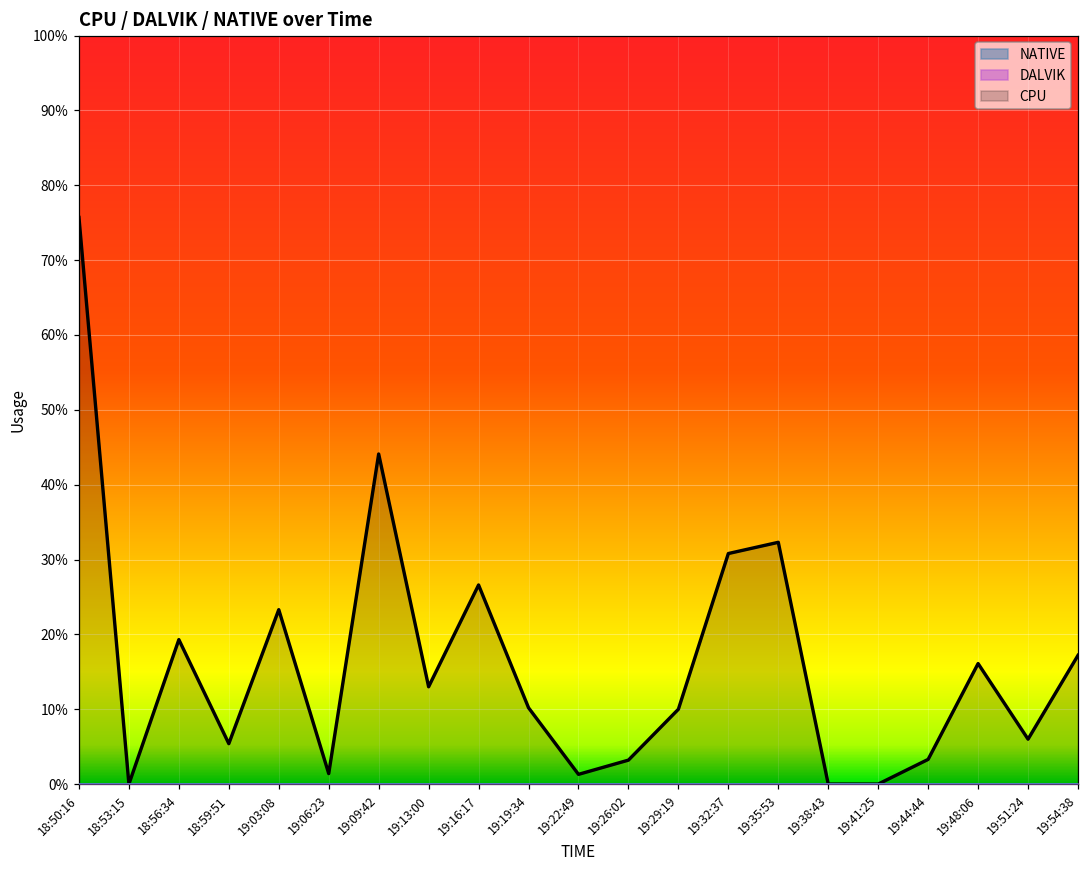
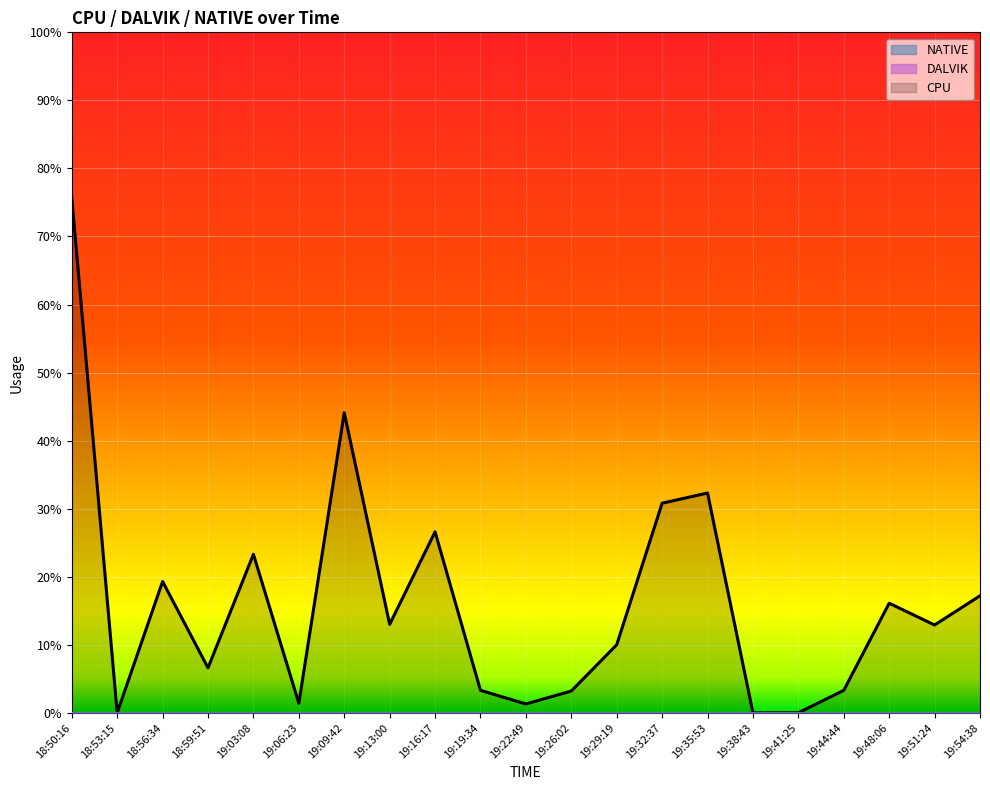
  {
    "CPU": {
      "18:50:16": "76%",
      "18:56:34": "19%",
-     "18:59:51": "5%",
+     "18:59:51": "7%",
      "19:03:08": "23%",
      "19:06:23": "1%",
      "19:09:42": "44%",
      "19:13:00": "13%",
      "19:16:17": "27%",
-     "19:19:34": "10%",
+     "19:19:34": "3%",
      "19:22:49": "1%",
      "19:26:02": "3%",
      "19:29:19": "10%",
      "19:32:37": "31%",
      "19:35:53": "32%",
      "19:44:44": "3%",
      "19:48:06": "16%",
-     "19:51:24": "6%",
+     "19:51:24": "13%",
      "19:54:38": "17%"
    },
    "DALVIK": {
      "18:50:16": "0%",
      "18:56:34": "0%",
      "18:59:51": "0%",
      "19:03:08": "0%",
      "19:06:23": "0%",
      "19:09:42": "0%",
      "19:13:00": "0%",
      "19:16:17": "0%",
      "19:19:34": "0%",
      "19:22:49": "0%",
      "19:26:02": "0%",
      "19:29:19": "0%",
      "19:32:37": "0%",
      "19:35:53": "0%",
      "19:44:44": "0%",
      "19:48:06": "0%",
      "19:51:24": "0%",
      "19:54:38": "0%"
    }
  }
